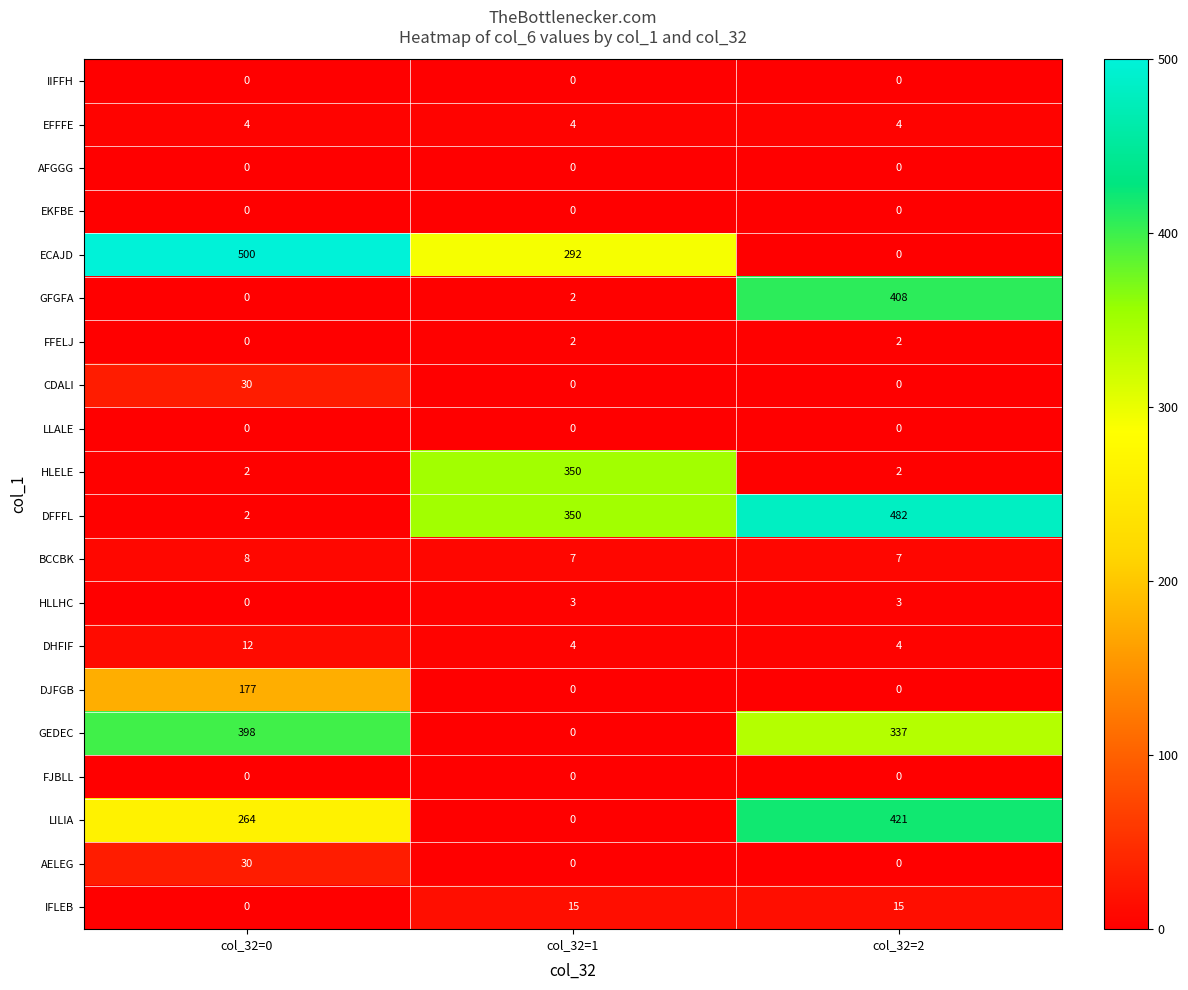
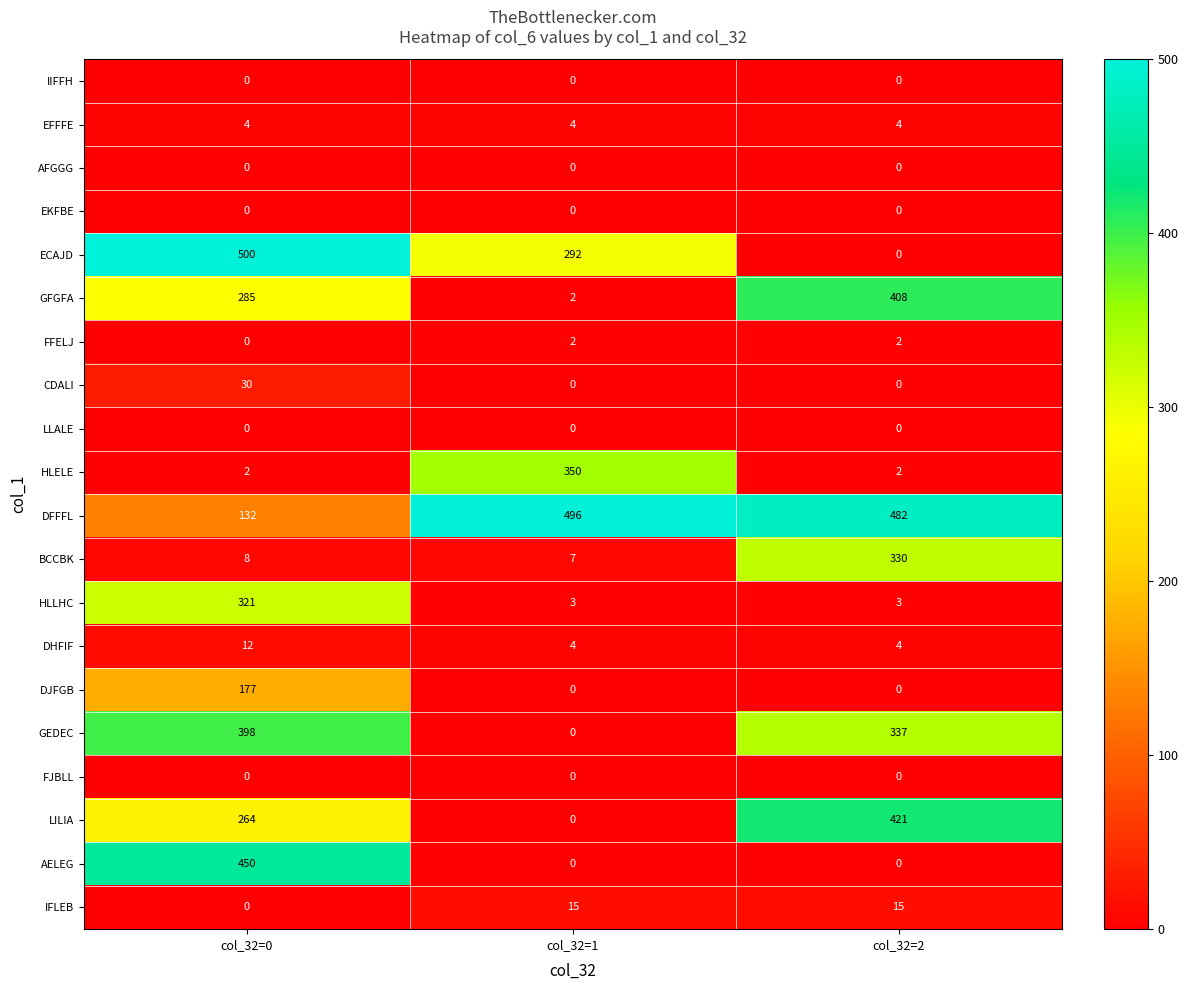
  {
    "IIFFH": {
      "col_32=0": 0,
      "col_32=1": 0,
      "col_32=2": 0
    },
    "EFFFE": {
      "col_32=0": 4,
      "col_32=1": 4,
      "col_32=2": 4
    },
    "AFGGG": {
      "col_32=0": 0,
      "col_32=1": 0,
      "col_32=2": 0
    },
    "EKFBE": {
      "col_32=0": 0,
      "col_32=1": 0,
      "col_32=2": 0
    },
    "ECAJD": {
      "col_32=0": 500,
      "col_32=1": 292,
      "col_32=2": 0
    },
    "GFGFA": {
-     "col_32=0": 0,
+     "col_32=0": 285,
      "col_32=1": 2,
      "col_32=2": 408
    },
    "FFELJ": {
      "col_32=0": 0,
      "col_32=1": 2,
      "col_32=2": 2
    },
    "CDALI": {
      "col_32=0": 30,
      "col_32=1": 0,
      "col_32=2": 0
    },
    "LLALE": {
      "col_32=0": 0,
      "col_32=1": 0,
      "col_32=2": 0
    },
    "HLELE": {
      "col_32=0": 2,
      "col_32=1": 350,
      "col_32=2": 2
    },
    "DFFFL": {
-     "col_32=0": 2,
-     "col_32=1": 350,
+     "col_32=0": 132,
+     "col_32=1": 496,
      "col_32=2": 482
    },
    "BCCBK": {
      "col_32=0": 8,
      "col_32=1": 7,
-     "col_32=2": 7
+     "col_32=2": 330
    },
    "HLLHC": {
-     "col_32=0": 0,
+     "col_32=0": 321,
      "col_32=1": 3,
      "col_32=2": 3
    },
    "DHFIF": {
      "col_32=0": 12,
      "col_32=1": 4,
      "col_32=2": 4
    },
    "DJFGB": {
      "col_32=0": 177,
      "col_32=1": 0,
      "col_32=2": 0
    },
    "GEDEC": {
      "col_32=0": 398,
      "col_32=1": 0,
      "col_32=2": 337
    },
    "FJBLL": {
      "col_32=0": 0,
      "col_32=1": 0,
      "col_32=2": 0
    },
    "LILIA": {
      "col_32=0": 264,
      "col_32=1": 0,
      "col_32=2": 421
    },
    "AELEG": {
-     "col_32=0": 30,
+     "col_32=0": 450,
      "col_32=1": 0,
      "col_32=2": 0
    },
    "IFLEB": {
      "col_32=0": 0,
      "col_32=1": 15,
      "col_32=2": 15
    }
  }
